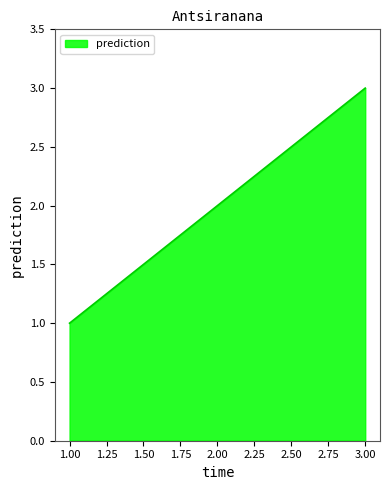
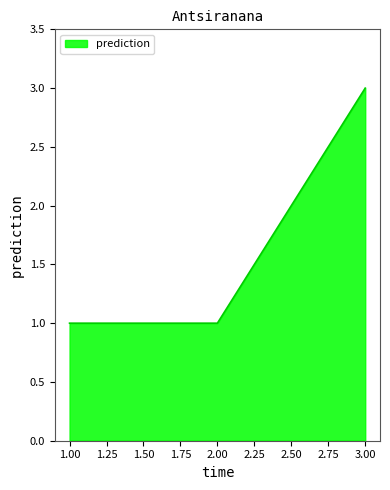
  {
    "1.00": 1,
-   "2.00": 2,
+   "2.00": 1,
    "3.00": 3
  }
